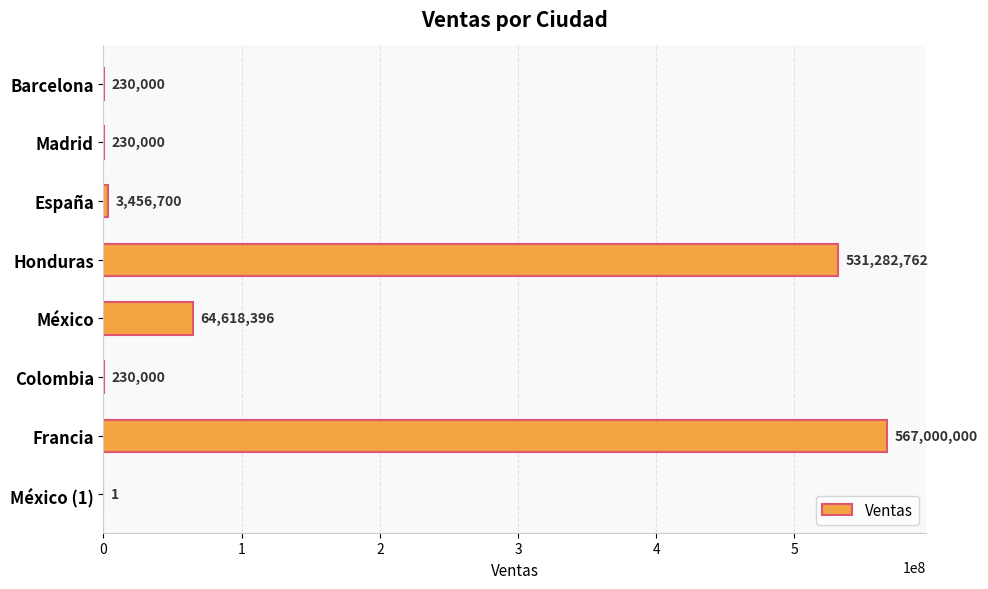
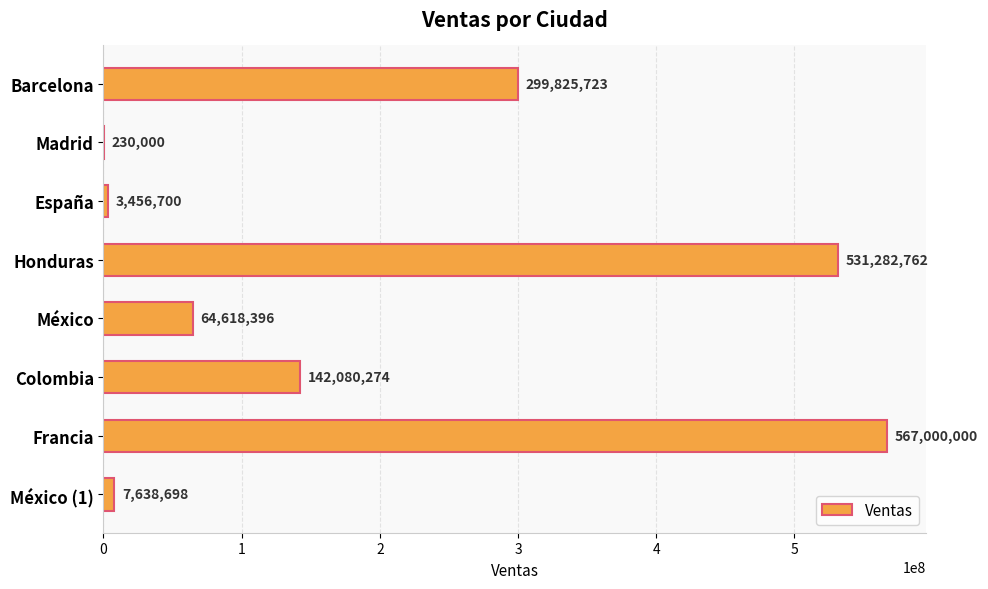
  {
-   "Barcelona": "230,000",
+   "Barcelona": "299,825,723",
    "Madrid": "230,000",
    "España": "3,456,700",
    "Honduras": "531,282,762",
    "México": "64,618,396",
-   "Colombia": "230,000",
+   "Colombia": "142,080,274",
    "Francia": "567,000,000",
-   "México (1)": "1"
+   "México (1)": "7,638,698"
  }
